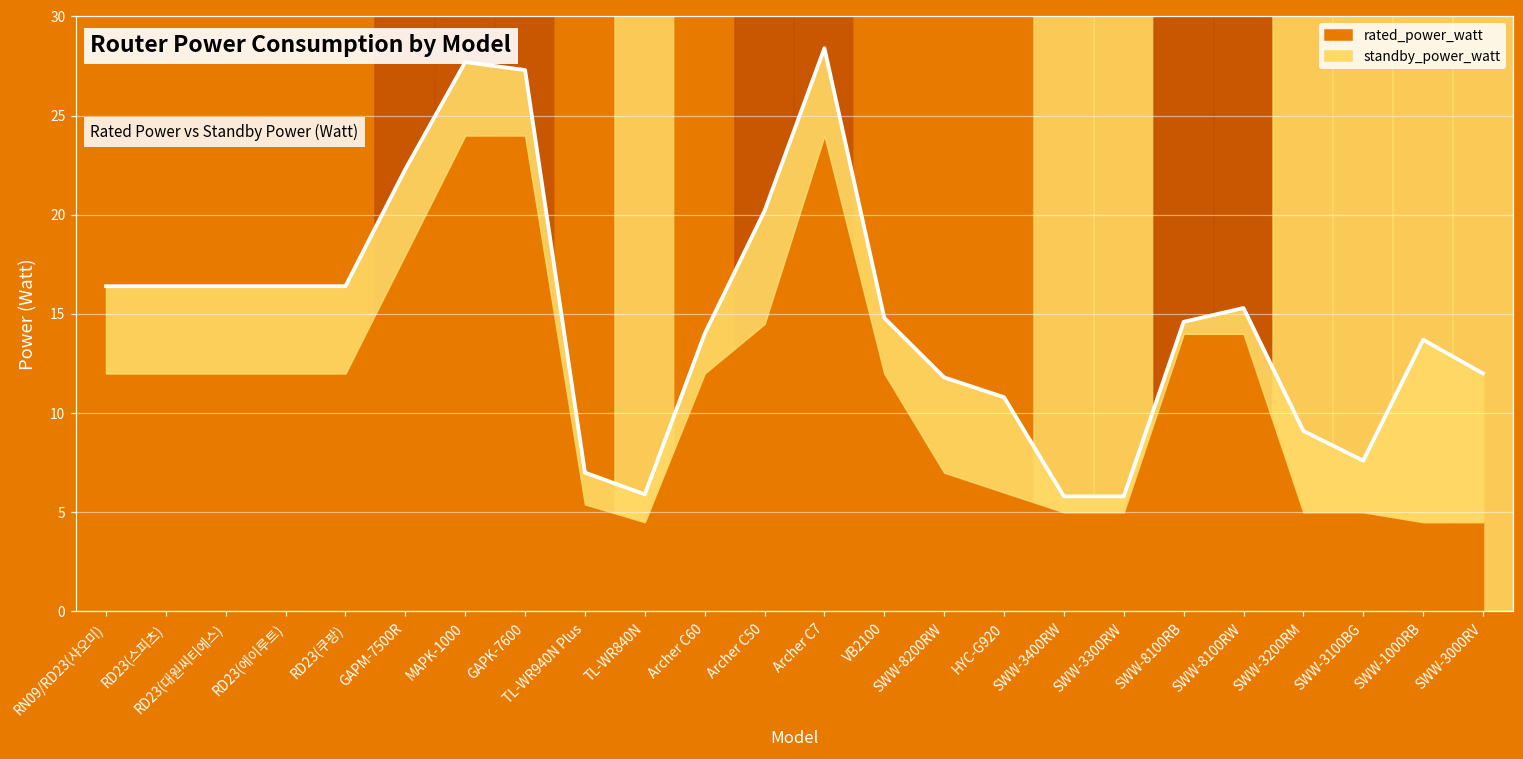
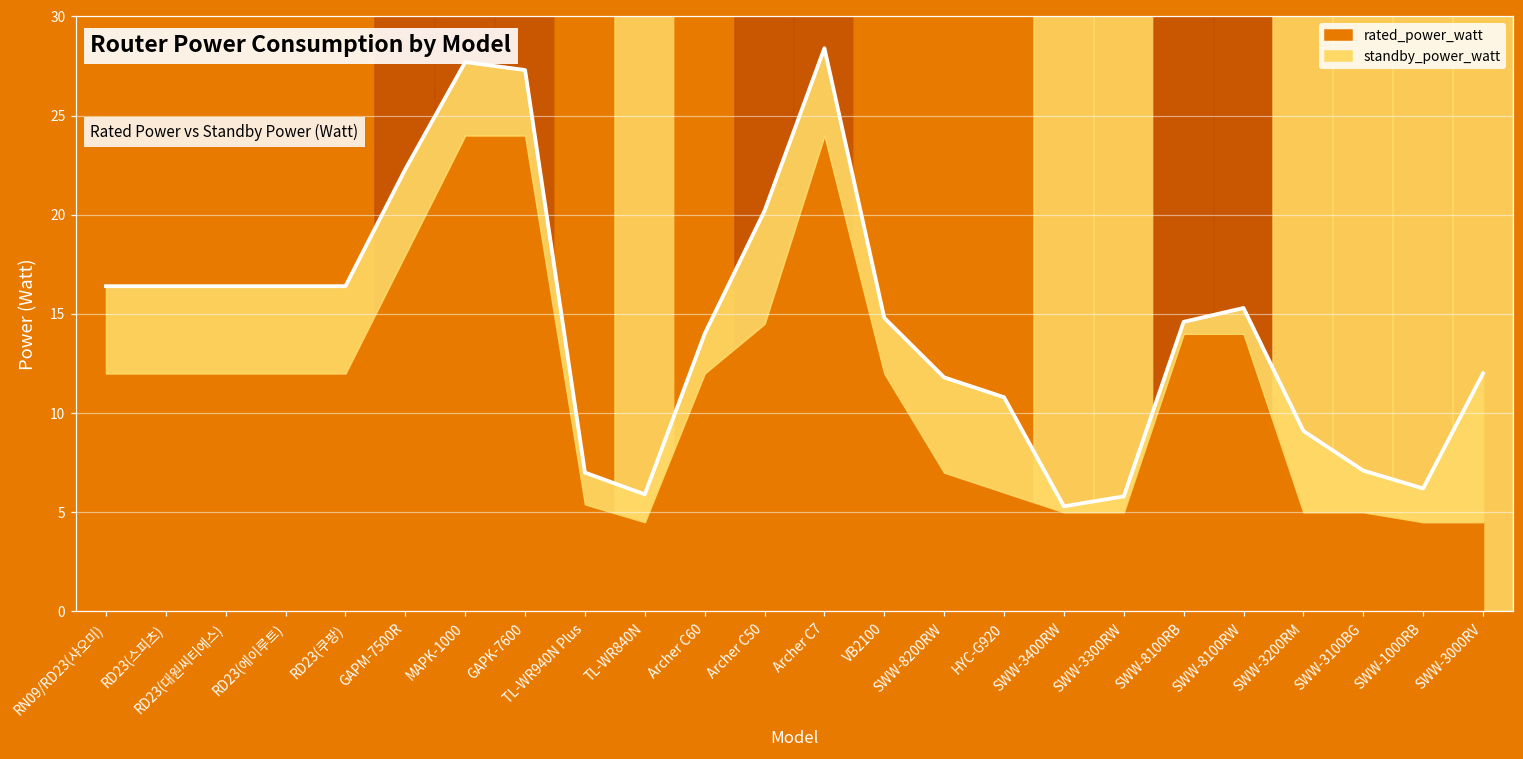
  {
    "rated_power_watt": {
      "RN09/RD23(샤오미)": 12.0,
      "RD23(스피츠)": 12.0,
      "RD23(대원씨티에스)": 12.0,
      "RD23(에이루트)": 12.0,
      "RD23(쿠팡)": 12.0,
      "GAPM-7500R": 18.0,
      "MAPK-1000": 24.0,
      "GAPK-7600": 24.0,
      "TL-WR940N Plus": 5.4,
      "TL-WR840N": 4.5,
      "Archer C60": 12.0,
      "Archer C50": 14.5,
      "Archer C7": 24.0,
      "VB2100": 12.0,
      "SWW-8200RW": 7.0,
      "HYC-G920": 6.0,
      "SWW-3400RW": 5.0,
      "SWW-3300RW": 5.0,
      "SWW-8100RB": 14.0,
      "SWW-8100RW": 14.0,
      "SWW-3200RM": 5.0,
      "SWW-3100BG": 5.0,
      "SWW-1000RB": 4.5,
      "SWW-3000RV": 4.5
    },
    "standby_power_watt": {
      "RN09/RD23(샤오미)": 4.4,
      "RD23(스피츠)": 4.4,
      "RD23(대원씨티에스)": 4.4,
      "RD23(에이루트)": 4.4,
      "RD23(쿠팡)": 4.4,
      "GAPM-7500R": 4.3,
      "GAPK-7600": 3.3,
      "TL-WR940N Plus": 1.6,
      "TL-WR840N": 1.4,
      "Archer C60": 2.0,
      "Archer C50": 5.7,
      "Archer C7": 4.4,
      "VB2100": 2.8,
      "SWW-8200RW": 4.8,
      "HYC-G920": 4.8,
-     "SWW-3400RW": 0.8,
+     "SWW-3400RW": 0.3,
      "SWW-3300RW": 0.8,
      "SWW-8100RB": 0.6,
      "SWW-8100RW": 1.3,
      "SWW-3200RM": 4.1,
-     "SWW-3100BG": 2.6,
-     "SWW-1000RB": 9.2,
+     "SWW-3100BG": 2.1,
+     "SWW-1000RB": 1.7,
      "SWW-3000RV": 7.5
    }
  }
